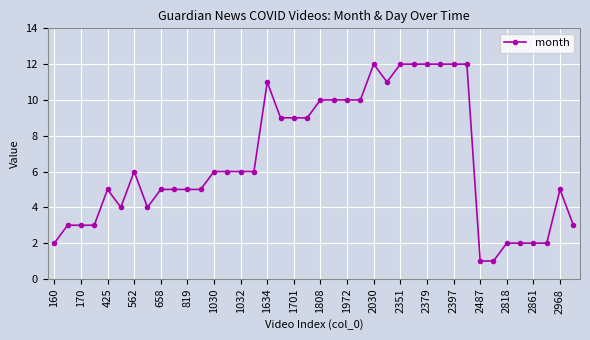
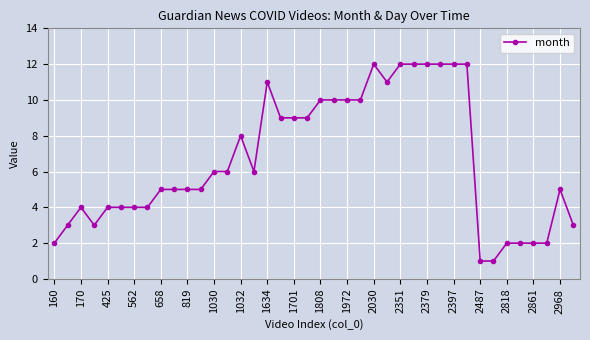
  {
    "160": 2,
-   "170": 3,
-   "425": 5,
-   "562": 6,
+   "170": 4,
+   "425": 4,
+   "562": 4,
    "658": 5,
    "819": 5,
    "1030": 6,
-   "1032": 6,
+   "1032": 8,
    "1634": 11,
    "1701": 9,
    "1808": 10,
    "1972": 10,
    "2030": 12,
    "2351": 12,
    "2379": 12,
    "2397": 12,
    "2487": 1,
    "2818": 2,
    "2861": 2,
    "2968": 5
  }
